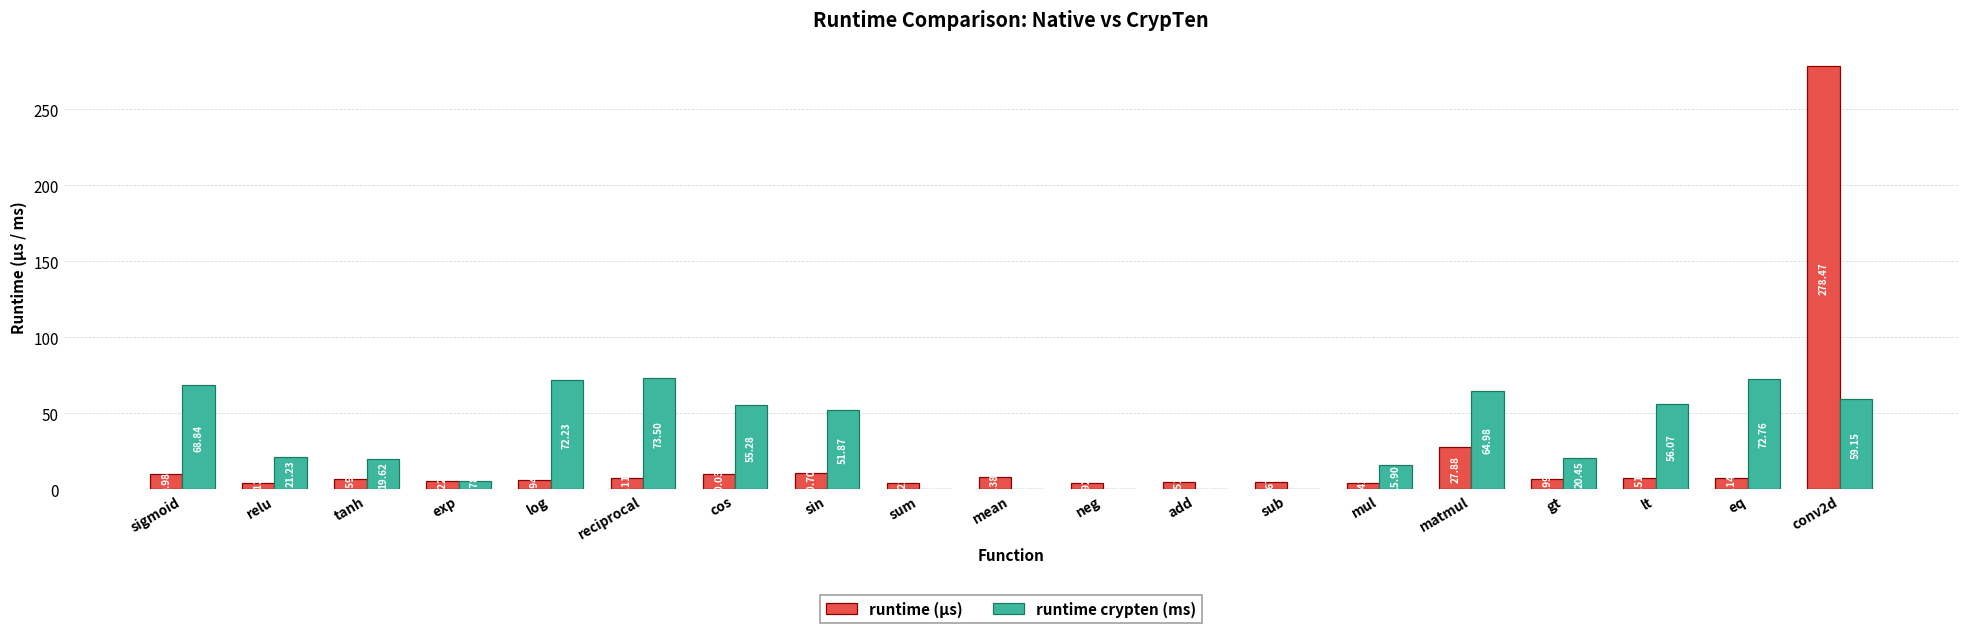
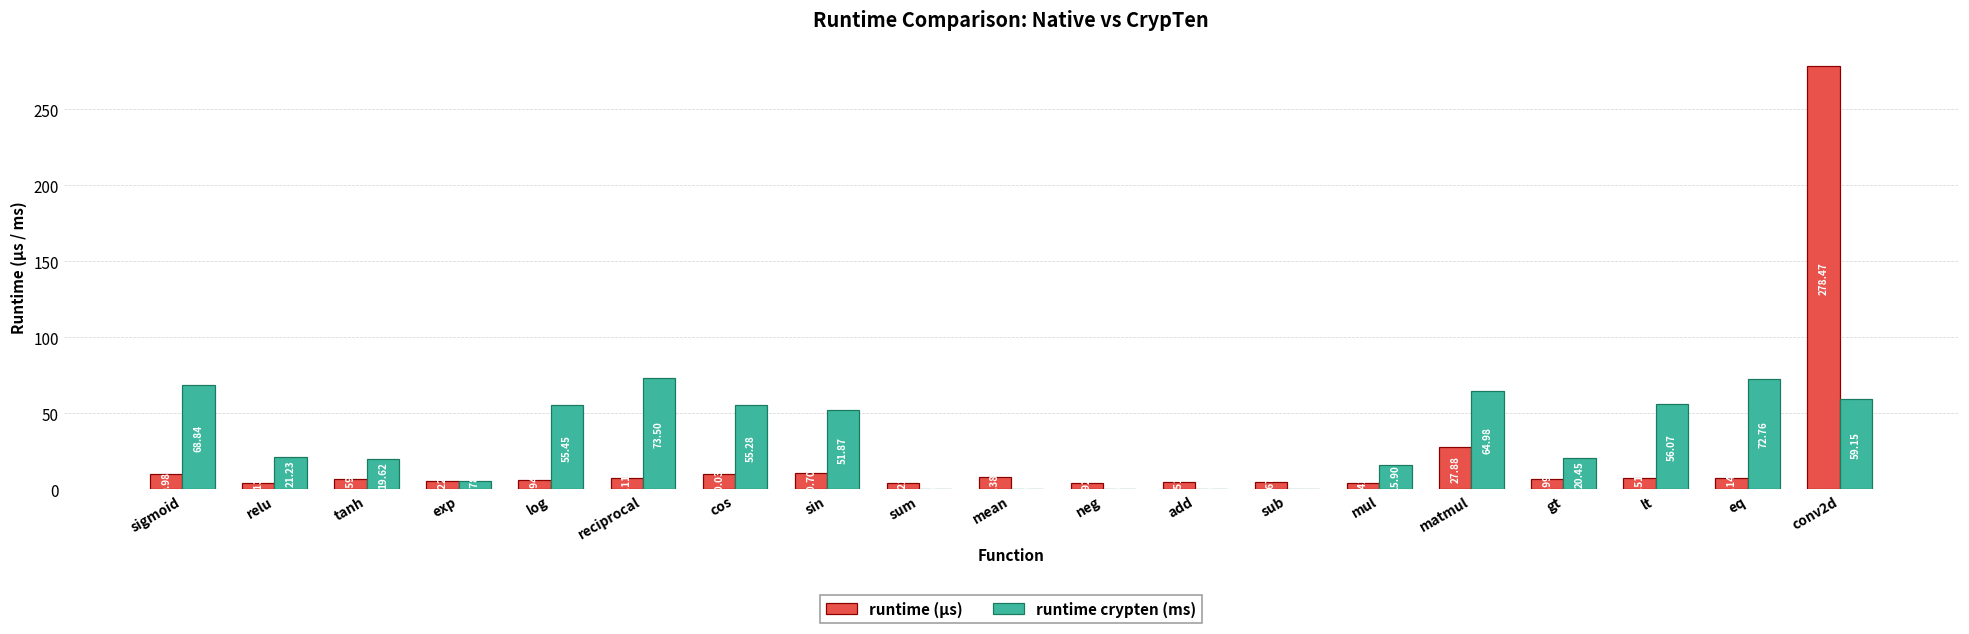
  {
    "runtime (µs)": {
      "sigmoid": 9.98,
      "cos": 10.03,
      "sin": 10.70,
      "mean": 8.38,
      "matmul": 27.88,
      "conv2d": 278.47
    },
    "runtime crypten (ms)": {
      "sigmoid": 68.84,
      "relu": 21.23,
      "tanh": 19.62,
-     "log": 72.23,
+     "log": 55.45,
      "reciprocal": 73.50,
      "cos": 55.28,
      "sin": 51.87,
      "mul": 15.90,
      "matmul": 64.98,
      "gt": 20.45,
      "lt": 56.07,
      "eq": 72.76,
      "conv2d": 59.15
    }
  }
